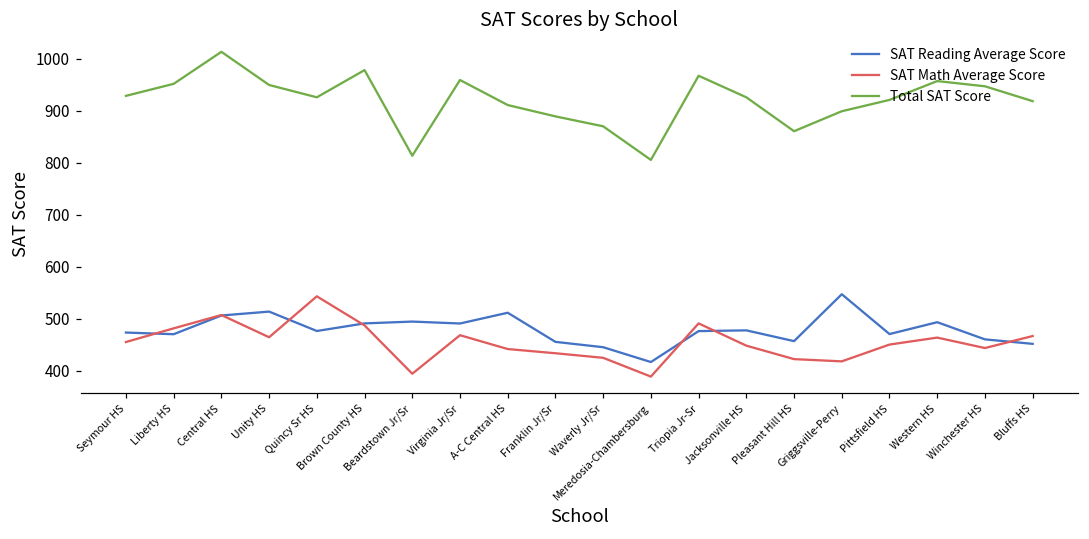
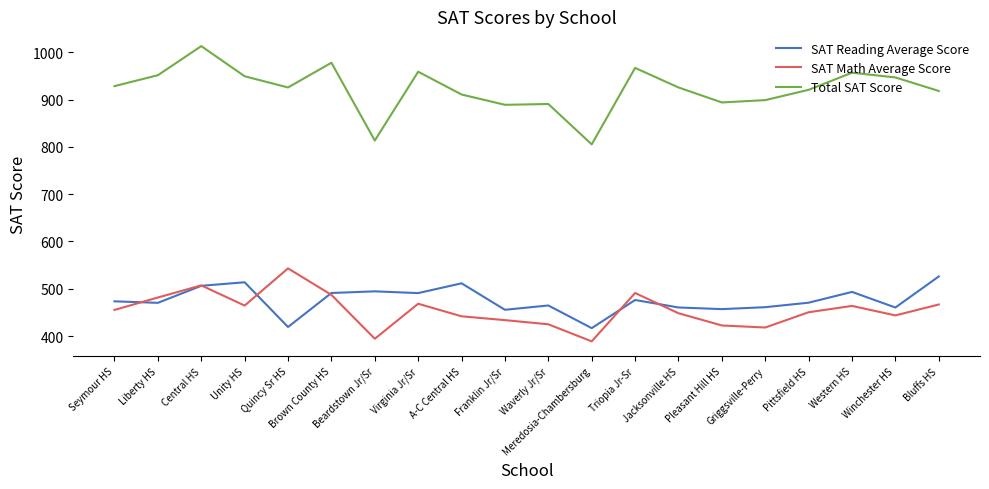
  {
    "SAT Reading Average Score": {
      "Seymour HS": 470,
      "Liberty HS": 470,
      "Unity HS": 510,
-     "Quincy Sr HS": 480,
+     "Quincy Sr HS": 420,
      "Beardstown Jr/Sr": 490,
      "Virginia Jr/Sr": 490,
      "A-C Central HS": 510,
      "Franklin Jr/Sr": 460,
-     "Waverly Jr/Sr": 450,
+     "Waverly Jr/Sr": 460,
      "Meredosia-Chambersburg": 420,
      "Triopia Jr-Sr": 480,
-     "Jacksonville HS": 480,
+     "Jacksonville HS": 460,
      "Pleasant Hill HS": 460,
-     "Griggsville-Perry": 550,
+     "Griggsville-Perry": 460,
      "Pittsfield HS": 470,
      "Western HS": 490,
      "Winchester HS": 460,
-     "Bluffs HS": 450
+     "Bluffs HS": 530
    },
    "SAT Math Average Score": {
      "Seymour HS": 460,
      "Liberty HS": 480,
      "Unity HS": 460,
      "Quincy Sr HS": 540,
      "Beardstown Jr/Sr": 390,
      "Virginia Jr/Sr": 470,
      "A-C Central HS": 440,
      "Franklin Jr/Sr": 430,
      "Waverly Jr/Sr": 420,
      "Meredosia-Chambersburg": 390,
      "Triopia Jr-Sr": 490,
      "Jacksonville HS": 450,
      "Pleasant Hill HS": 420,
      "Griggsville-Perry": 420,
      "Pittsfield HS": 450,
      "Western HS": 460,
      "Winchester HS": 440,
      "Bluffs HS": 470
    },
    "Total SAT Score": {
      "Seymour HS": 930,
      "Liberty HS": 950,
      "Central HS": 1010,
      "Unity HS": 950,
      "Quincy Sr HS": 930,
      "Brown County HS": 980,
      "Beardstown Jr/Sr": 810,
      "Virginia Jr/Sr": 960,
      "A-C Central HS": 910,
      "Franklin Jr/Sr": 890,
-     "Waverly Jr/Sr": 870,
+     "Waverly Jr/Sr": 890,
      "Meredosia-Chambersburg": 810,
      "Triopia Jr-Sr": 970,
      "Jacksonville HS": 930,
-     "Pleasant Hill HS": 860,
+     "Pleasant Hill HS": 890,
      "Griggsville-Perry": 900,
      "Pittsfield HS": 920,
      "Western HS": 960,
      "Winchester HS": 950,
      "Bluffs HS": 920
    }
  }
